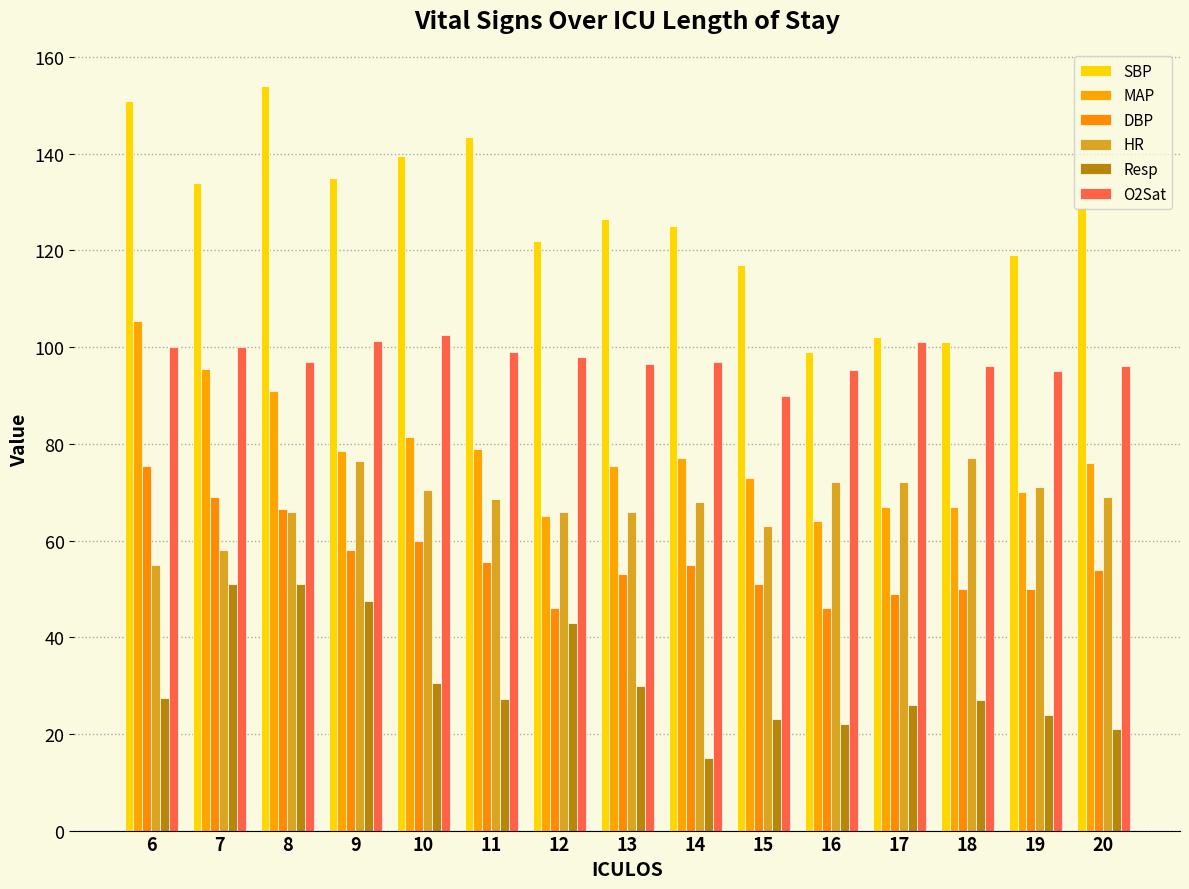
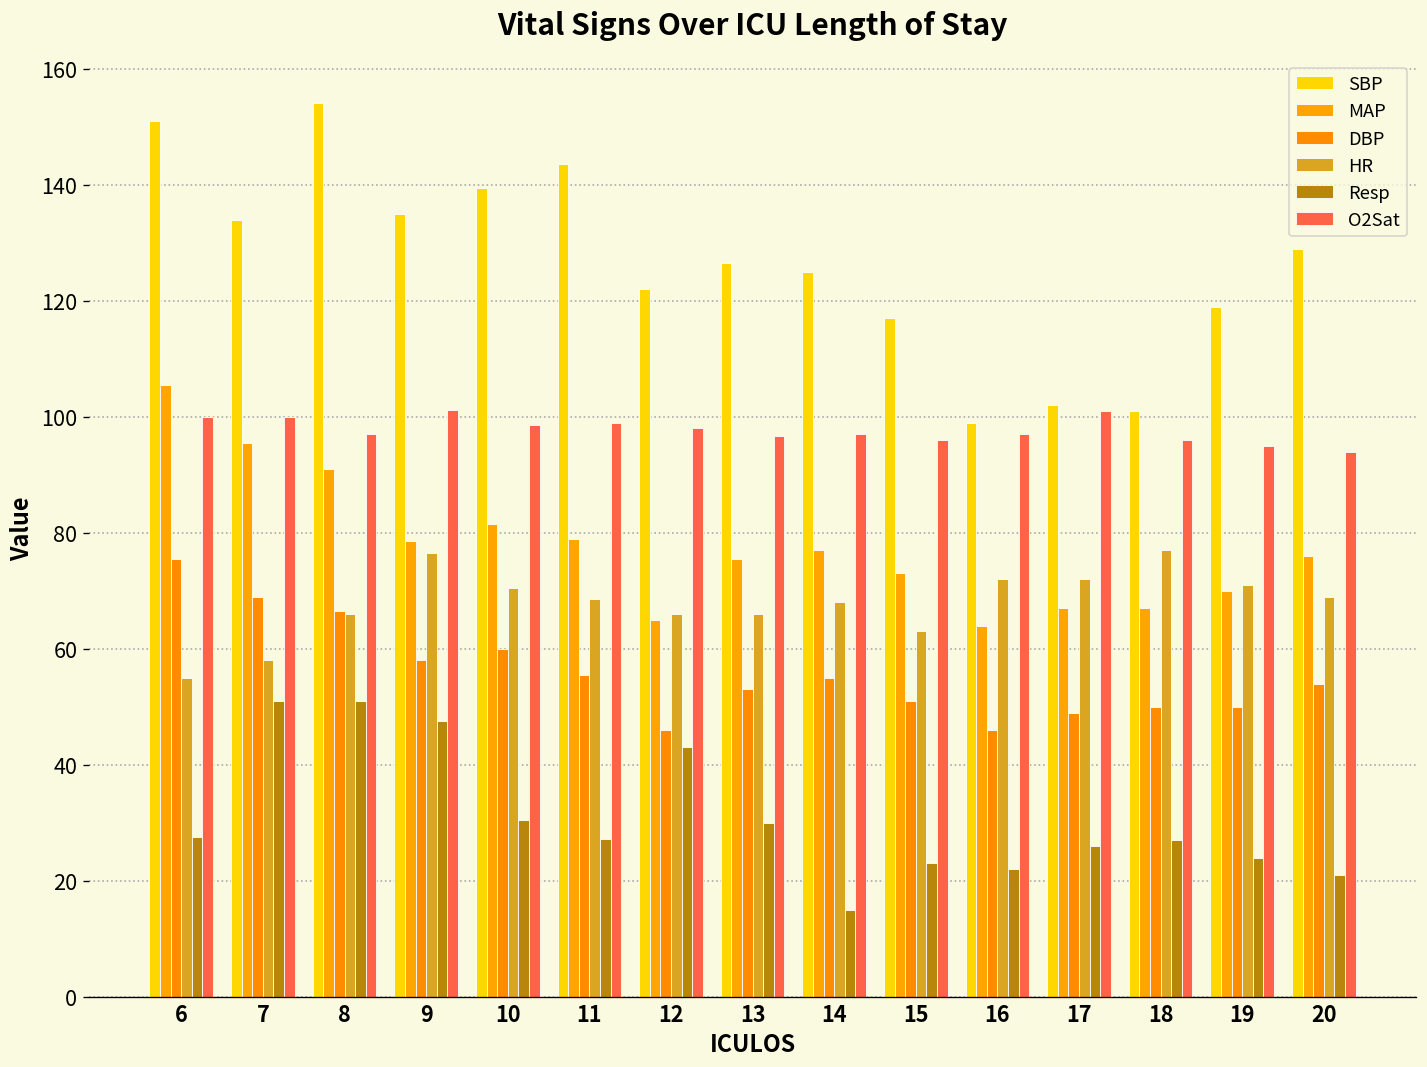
  {
    "O2Sat": {
      "6": 100,
      "7": 100,
      "8": 97,
      "9": 101,
-     "10": 103,
+     "10": 99,
      "11": 99,
      "12": 98,
      "13": 97,
      "14": 97,
-     "15": 90,
-     "16": 95,
+     "15": 96,
+     "16": 97,
      "17": 101,
      "18": 96,
      "19": 95,
-     "20": 96
+     "20": 94
    }
  }
